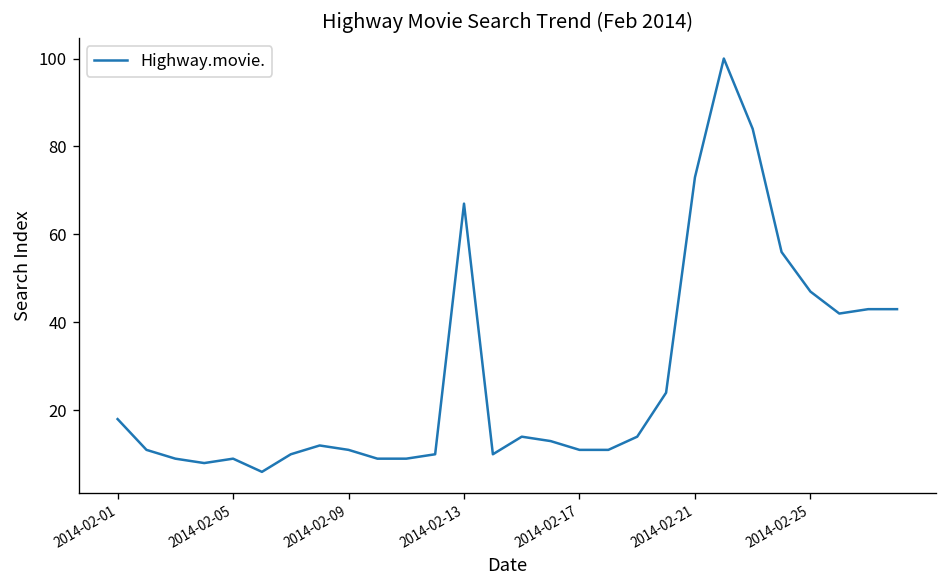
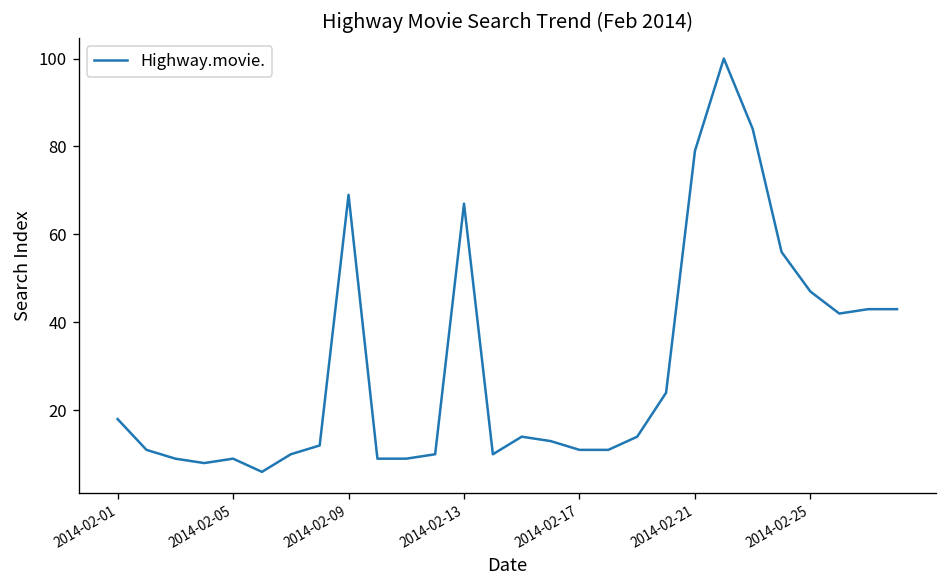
  {
    "2014-02-01": 18,
    "2014-02-05": 9,
-   "2014-02-09": 11,
+   "2014-02-09": 69,
    "2014-02-13": 67,
    "2014-02-17": 11,
-   "2014-02-21": 73,
+   "2014-02-21": 79,
    "2014-02-25": 47
  }
